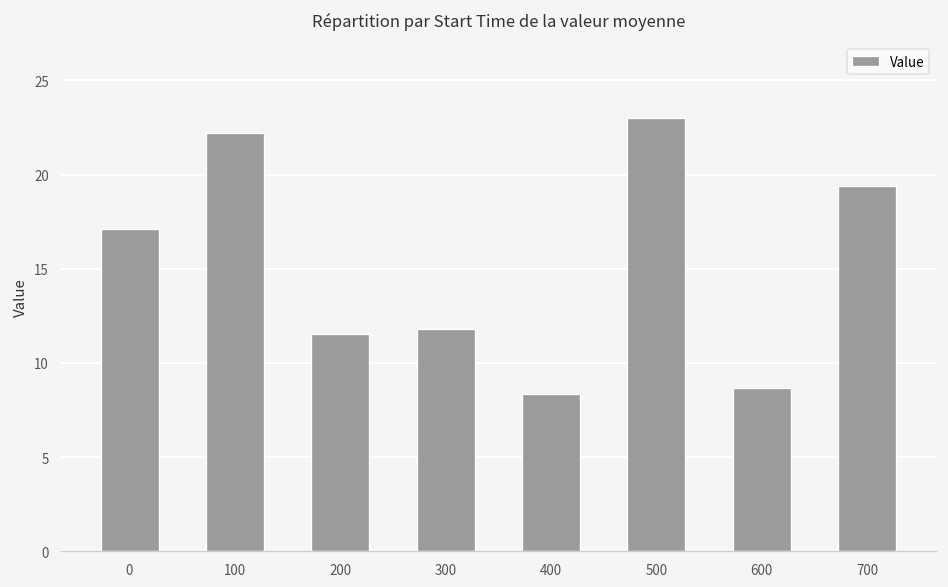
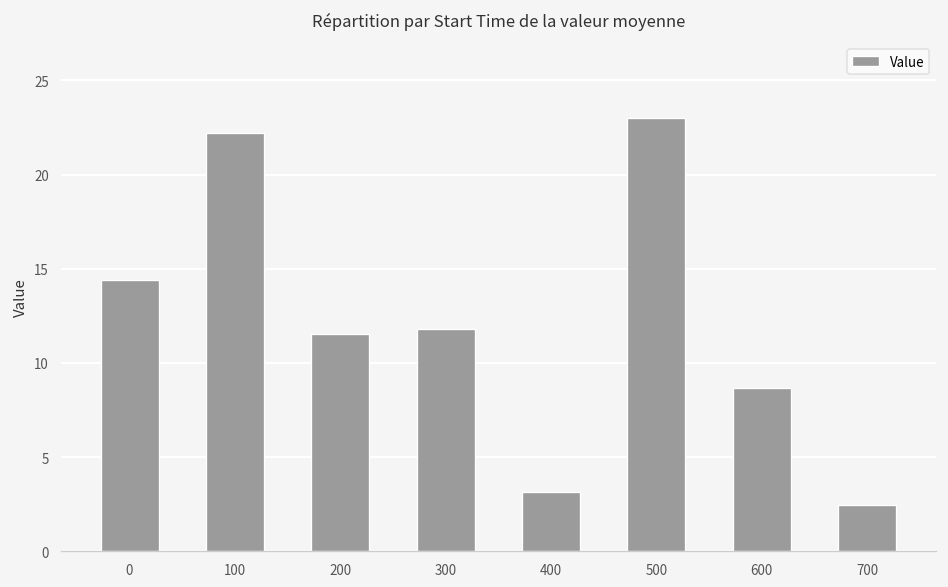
  {
-   "0": 17.1,
+   "0": 14.4,
    "100": 22.2,
    "200": 11.5,
    "300": 11.8,
-   "400": 8.3,
+   "400": 3.2,
    "500": 23.0,
    "600": 8.7,
-   "700": 19.4
+   "700": 2.5
  }
